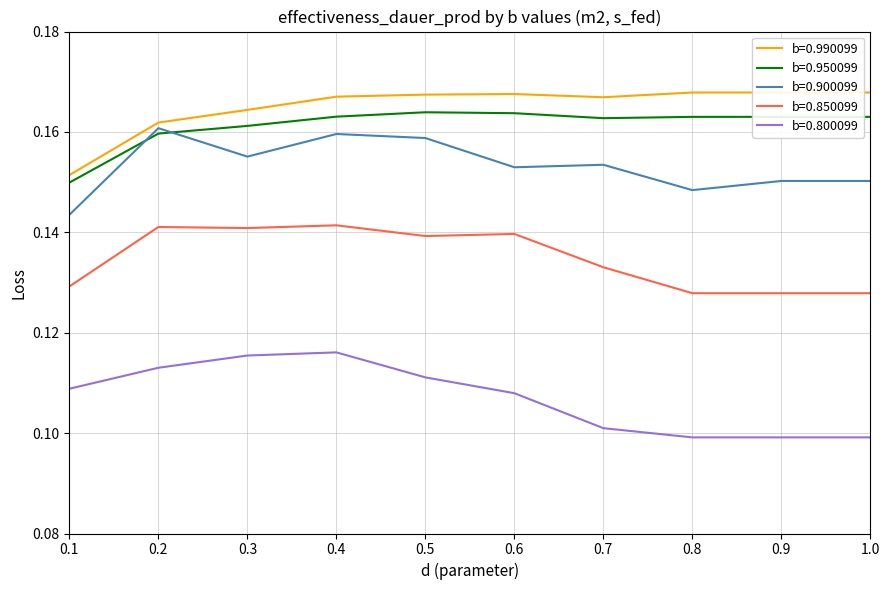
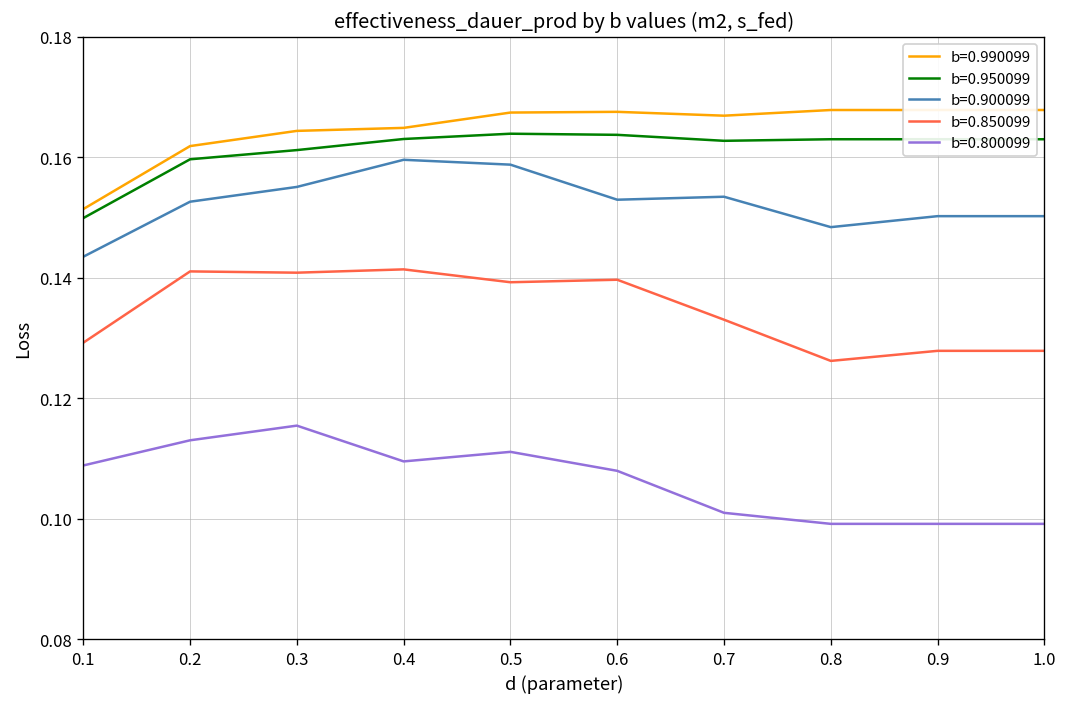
  {
    "b=0.990099": {
      "0.1": 0.151,
      "0.2": 0.162,
      "0.3": 0.164,
-     "0.4": 0.167,
+     "0.4": 0.165,
      "0.5": 0.167,
      "0.6": 0.168,
      "0.7": 0.167,
      "0.8": 0.168,
      "1.0": 0.168
    },
    "b=0.950099": {
      "0.1": 0.150,
      "0.2": 0.160,
      "0.3": 0.161,
      "0.4": 0.163,
      "0.5": 0.164,
      "0.6": 0.164,
      "0.7": 0.163,
      "0.8": 0.163,
      "1.0": 0.163
    },
    "b=0.900099": {
      "0.1": 0.143,
-     "0.2": 0.161,
+     "0.2": 0.153,
      "0.3": 0.155,
      "0.4": 0.160,
      "0.5": 0.159,
      "0.6": 0.153,
      "0.7": 0.153,
      "0.8": 0.148,
      "0.9": 0.150,
      "1.0": 0.150
    },
    "b=0.850099": {
      "0.1": 0.129,
      "0.2": 0.141,
      "0.3": 0.141,
      "0.4": 0.141,
      "0.5": 0.139,
      "0.6": 0.140,
      "0.7": 0.133,
-     "0.8": 0.128,
+     "0.8": 0.126,
      "0.9": 0.128,
      "1.0": 0.128
    },
    "b=0.800099": {
      "0.1": 0.109,
      "0.2": 0.113,
      "0.3": 0.115,
-     "0.4": 0.116,
+     "0.4": 0.110,
      "0.5": 0.111,
      "0.6": 0.108,
      "0.7": 0.101,
      "0.8": 0.099,
      "0.9": 0.099,
      "1.0": 0.099
    }
  }
